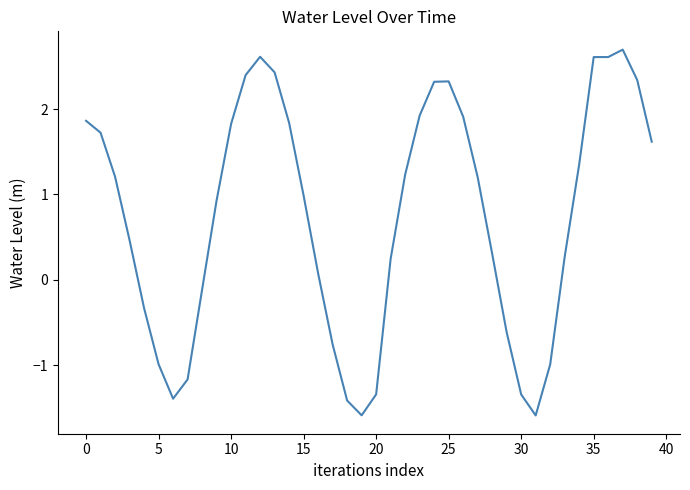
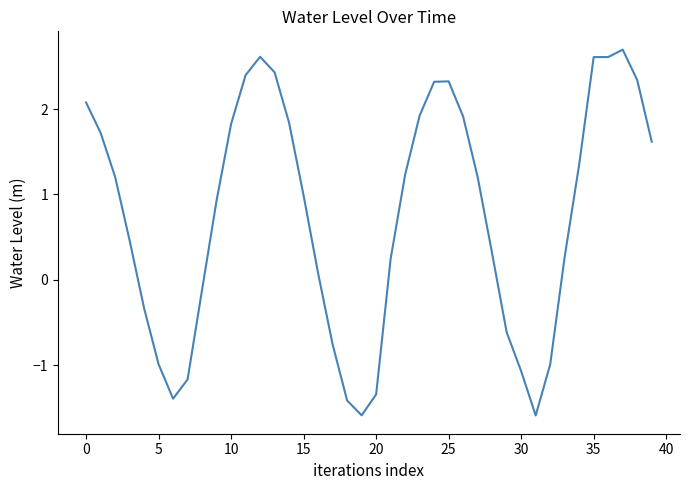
  {
-   "0": 1.9,
+   "0": 2.1,
    "5": -1.0,
    "10": 1.8,
    "15": 1.0,
    "20": -1.3,
    "25": 2.3,
-   "30": -1.3,
+   "30": -1.1,
    "35": 2.6
  }
